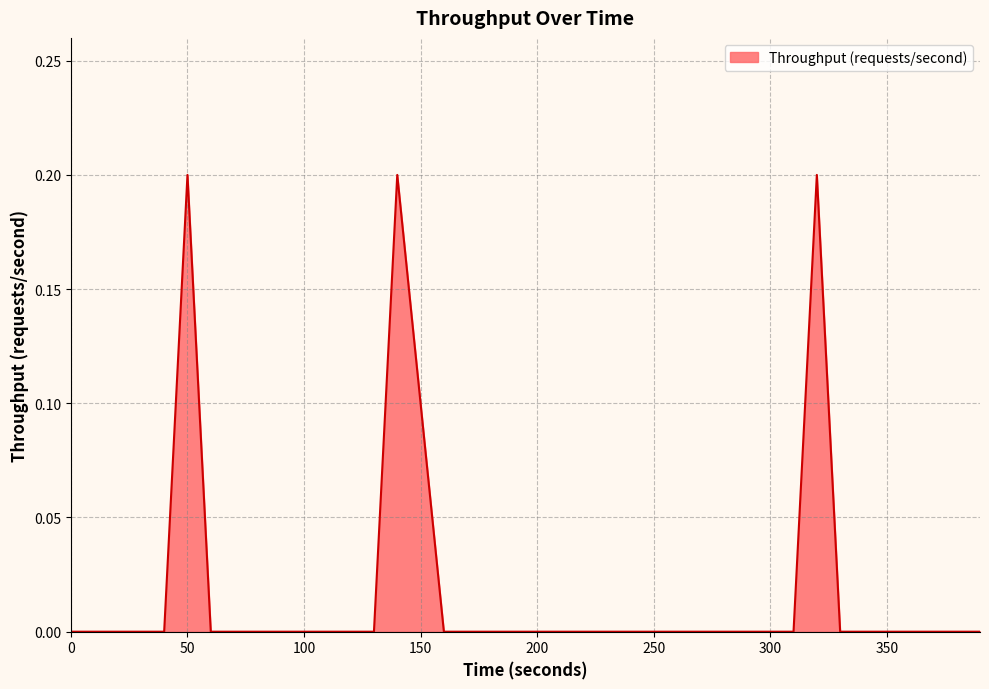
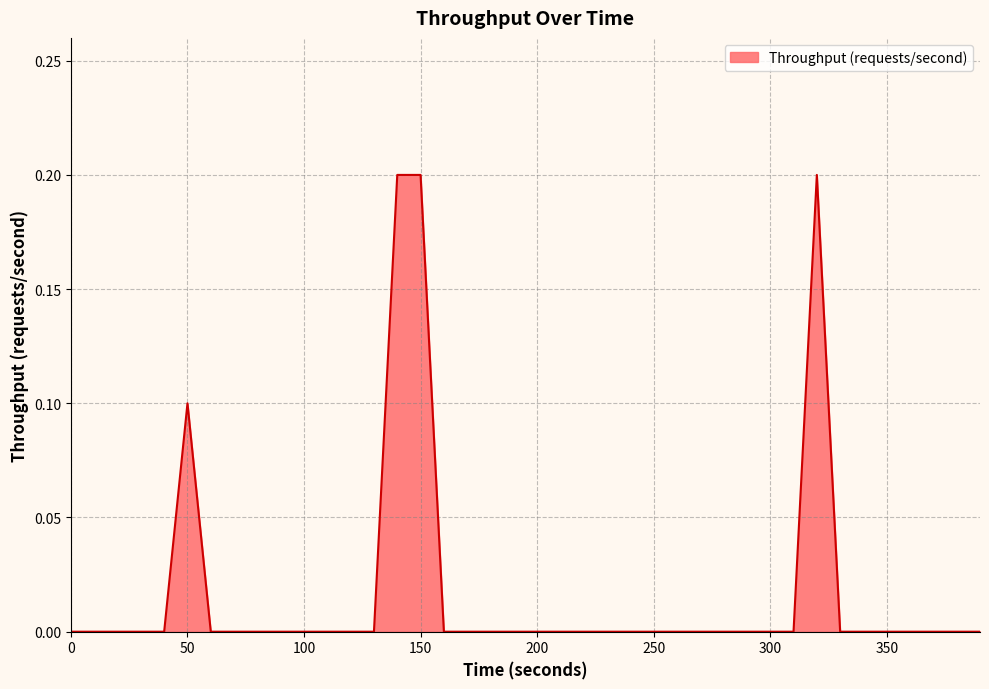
  {
    "0": 0.0,
-   "50": 0.2,
+   "50": 0.1,
    "100": 0.0,
-   "150": 0.1,
+   "150": 0.2,
    "200": 0.0,
    "250": 0.0,
    "300": 0.0,
    "350": 0.0
  }
